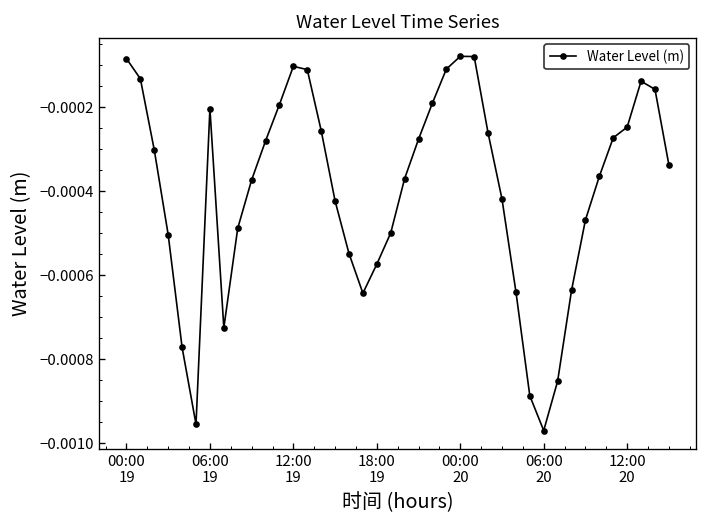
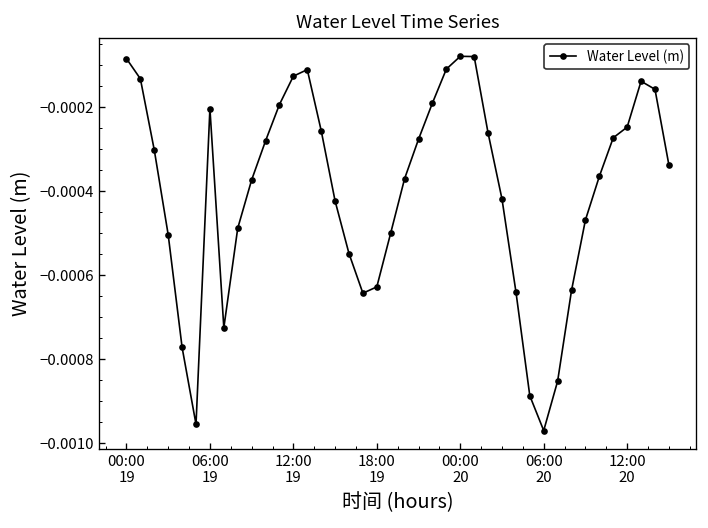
  {
    "00:00 19": -0.00008,
    "06:00 19": -0.00020,
-   "12:00 19": -0.00010,
-   "18:00 19": -0.00057,
+   "12:00 19": -0.00013,
+   "18:00 19": -0.00063,
    "00:00 20": -0.00008,
    "06:00 20": -0.00097,
    "12:00 20": -0.00025
  }
